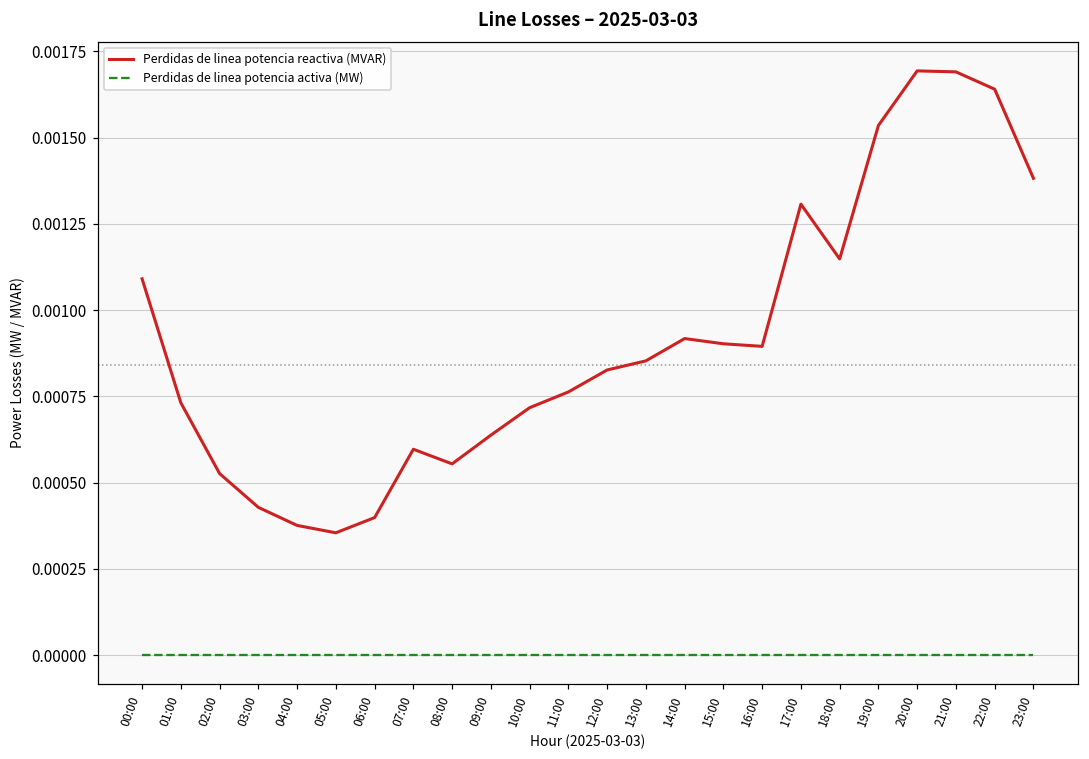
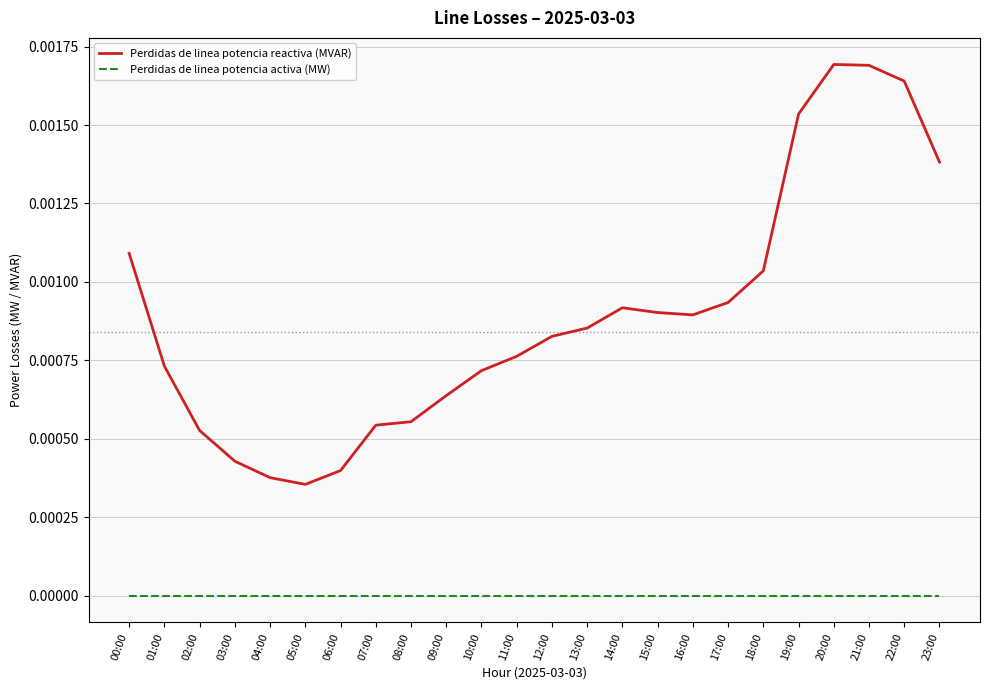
  {
    "Perdidas de linea potencia reactiva (MVAR)": {
      "00:00": 0.00109,
      "01:00": 0.00073,
      "02:00": 0.00053,
      "03:00": 0.00043,
      "04:00": 0.00038,
      "05:00": 0.00035,
      "06:00": 0.00040,
-     "07:00": 0.00060,
+     "07:00": 0.00054,
      "08:00": 0.00055,
      "09:00": 0.00064,
      "10:00": 0.00072,
      "11:00": 0.00076,
      "12:00": 0.00083,
      "13:00": 0.00085,
      "14:00": 0.00092,
      "15:00": 0.00090,
      "16:00": 0.00089,
-     "17:00": 0.00131,
-     "18:00": 0.00115,
+     "17:00": 0.00093,
+     "18:00": 0.00104,
      "19:00": 0.00154,
      "20:00": 0.00169,
      "21:00": 0.00169,
      "22:00": 0.00164,
      "23:00": 0.00138
    },
    "Perdidas de linea potencia activa (MW)": {
      "00:00": 0.00000,
      "01:00": 0.00000,
      "02:00": 0.00000,
      "03:00": 0.00000,
      "04:00": 0.00000,
      "05:00": 0.00000,
      "06:00": 0.00000,
      "07:00": 0.00000,
      "08:00": 0.00000,
      "09:00": 0.00000,
      "10:00": 0.00000,
      "11:00": 0.00000,
      "12:00": 0.00000,
      "13:00": 0.00000,
      "14:00": 0.00000,
      "15:00": 0.00000,
      "16:00": 0.00000,
      "17:00": 0.00000,
      "18:00": 0.00000,
      "19:00": 0.00000,
      "20:00": 0.00000,
      "21:00": 0.00000,
      "22:00": 0.00000,
      "23:00": 0.00000
    }
  }
